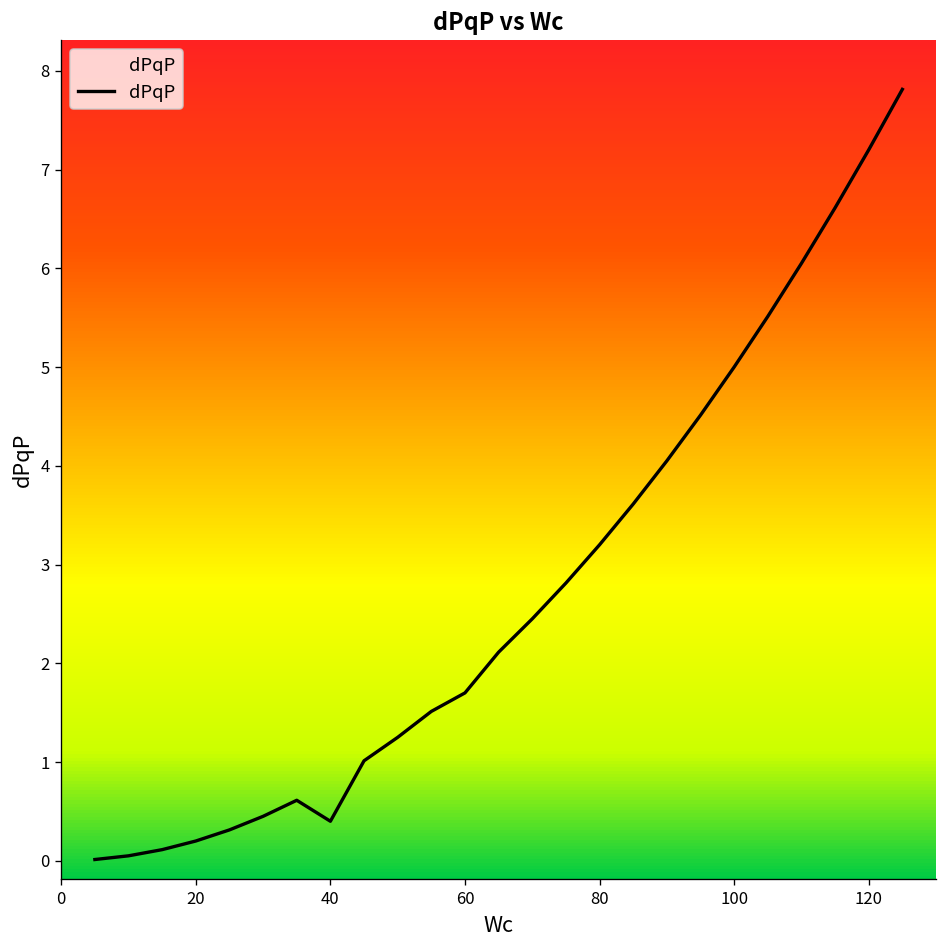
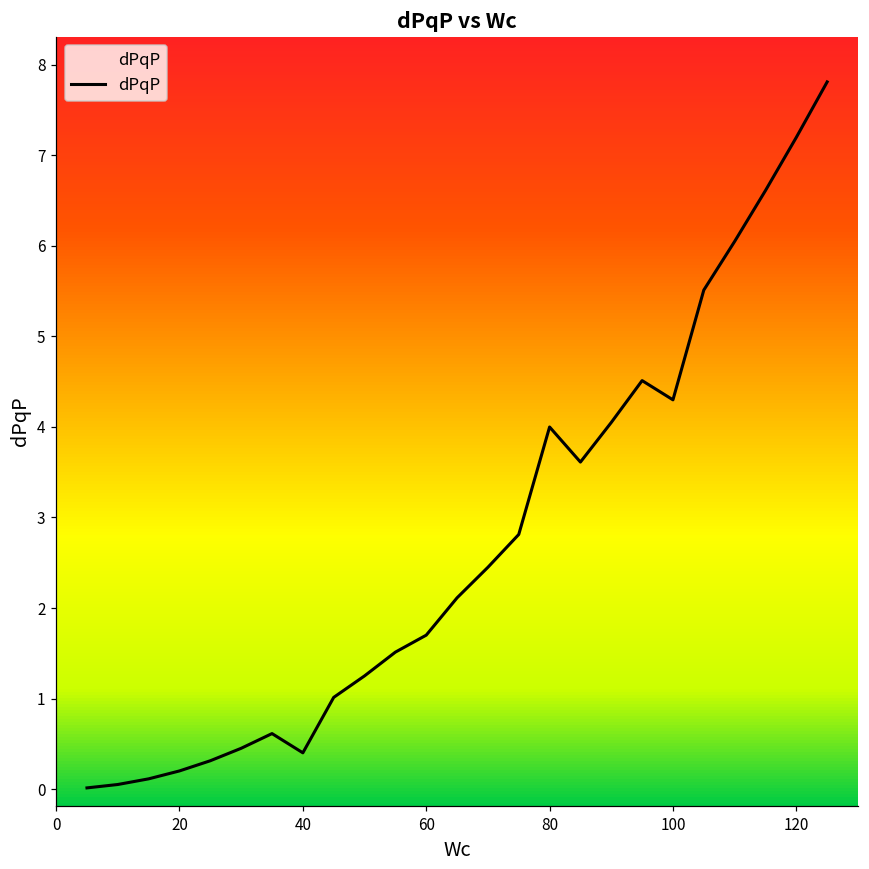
  {
    "20": 0.2,
    "40": 0.4,
    "60": 1.7,
-   "80": 3.2,
-   "100": 5.0,
+   "80": 4.0,
+   "100": 4.3,
    "120": 7.2
  }
